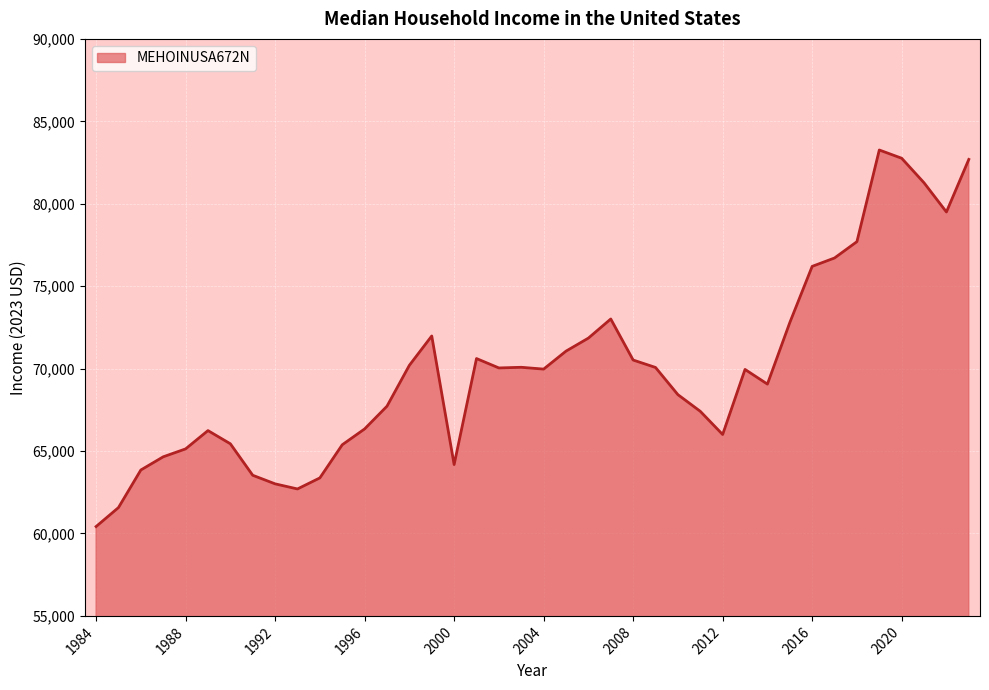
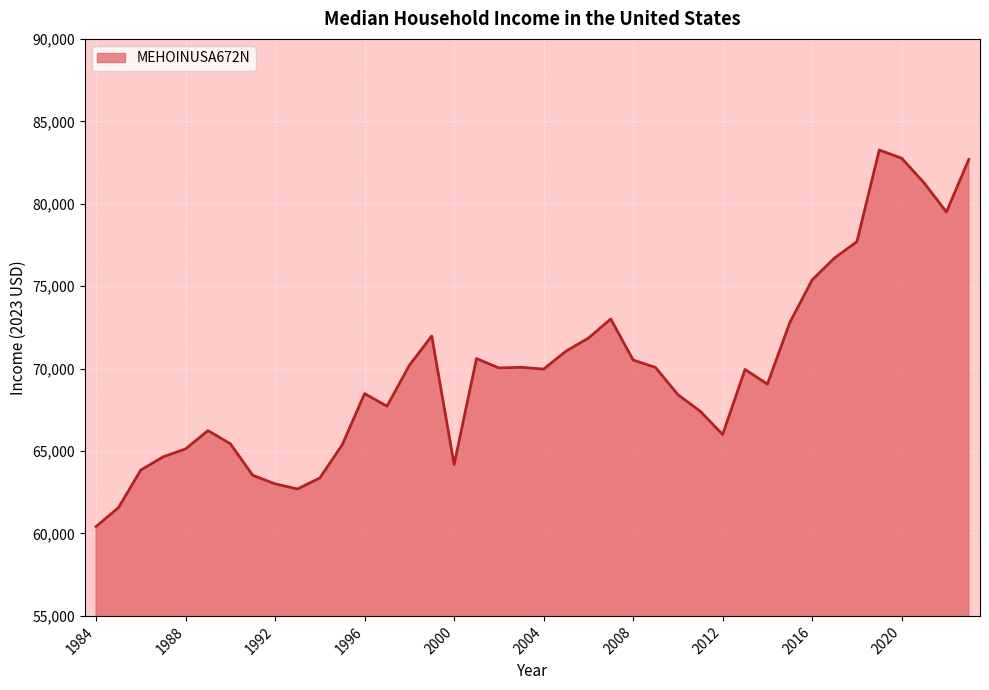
  {
    "1984": "60,400",
    "1988": "65,100",
    "1992": "63,000",
-   "1996": "66,300",
+   "1996": "68,500",
    "2000": "64,200",
    "2004": "70,000",
    "2008": "70,500",
    "2012": "66,000",
-   "2016": "76,200",
+   "2016": "75,400",
    "2020": "82,800"
  }
